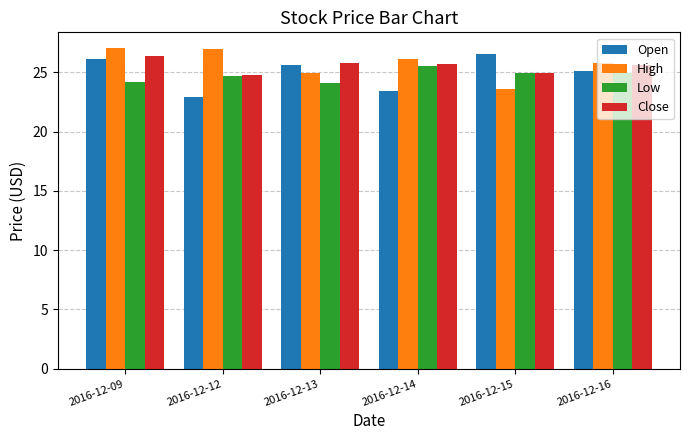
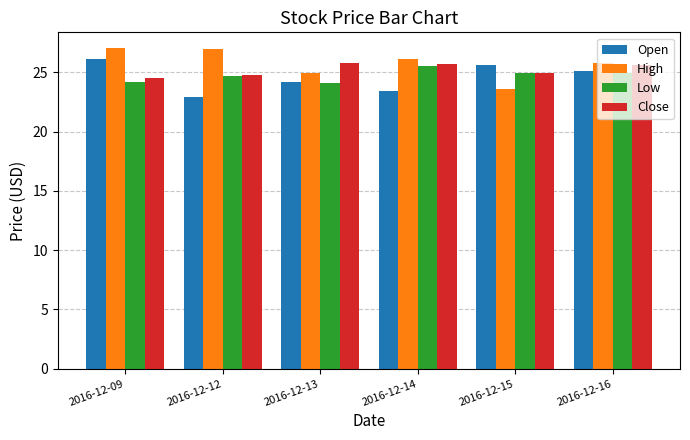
  {
    "Open": {
      "2016-12-09": 26.1,
      "2016-12-12": 22.9,
-     "2016-12-13": 25.6,
+     "2016-12-13": 24.2,
      "2016-12-14": 23.4,
-     "2016-12-15": 26.6,
+     "2016-12-15": 25.6,
      "2016-12-16": 25.1
    },
    "High": {
      "2016-12-09": 27.0,
      "2016-12-12": 26.9,
      "2016-12-13": 24.9,
      "2016-12-14": 26.1,
      "2016-12-15": 23.6
    },
    "Low": {
      "2016-12-09": 24.2,
      "2016-12-12": 24.7,
      "2016-12-13": 24.1,
      "2016-12-14": 25.5,
      "2016-12-15": 25.0
    },
    "Close": {
-     "2016-12-09": 26.4,
+     "2016-12-09": 24.5,
      "2016-12-12": 24.8,
      "2016-12-13": 25.8,
      "2016-12-14": 25.7,
      "2016-12-15": 25.0
    }
  }
